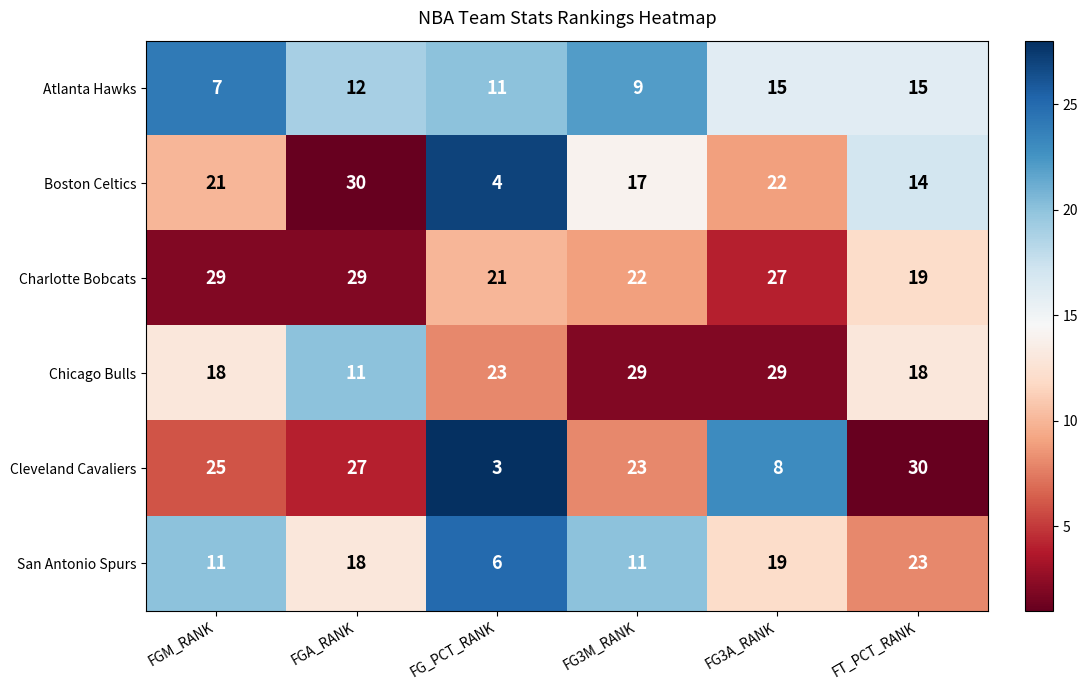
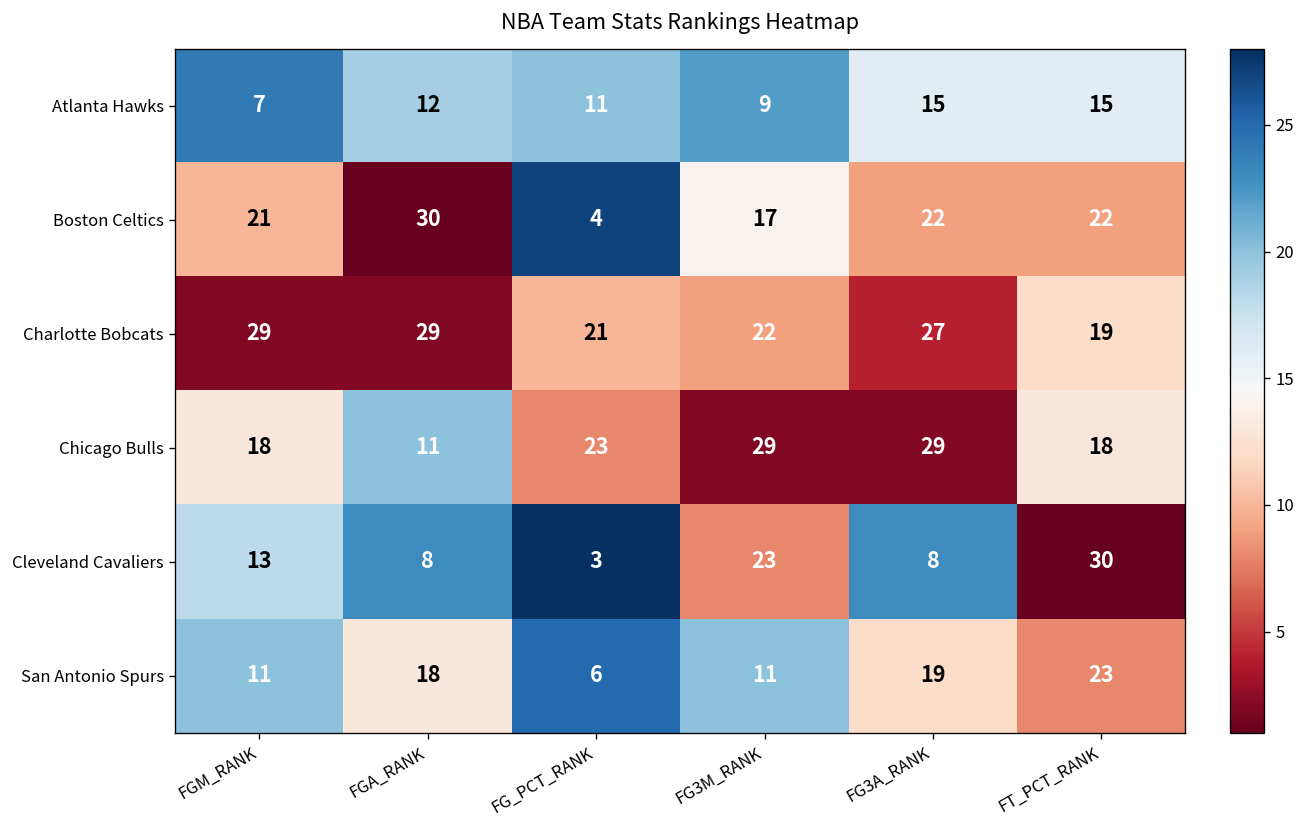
  {
    "Atlanta Hawks": {
      "FGM_RANK": 7,
      "FGA_RANK": 12,
      "FG_PCT_RANK": 11,
      "FG3M_RANK": 9,
      "FG3A_RANK": 15,
      "FT_PCT_RANK": 15
    },
    "Boston Celtics": {
      "FGM_RANK": 21,
      "FGA_RANK": 30,
      "FG_PCT_RANK": 4,
      "FG3M_RANK": 17,
      "FG3A_RANK": 22,
-     "FT_PCT_RANK": 14
+     "FT_PCT_RANK": 22
    },
    "Charlotte Bobcats": {
      "FGM_RANK": 29,
      "FGA_RANK": 29,
      "FG_PCT_RANK": 21,
      "FG3M_RANK": 22,
      "FG3A_RANK": 27,
      "FT_PCT_RANK": 19
    },
    "Chicago Bulls": {
      "FGM_RANK": 18,
      "FGA_RANK": 11,
      "FG_PCT_RANK": 23,
      "FG3M_RANK": 29,
      "FG3A_RANK": 29,
      "FT_PCT_RANK": 18
    },
    "Cleveland Cavaliers": {
-     "FGM_RANK": 25,
-     "FGA_RANK": 27,
+     "FGM_RANK": 13,
+     "FGA_RANK": 8,
      "FG_PCT_RANK": 3,
      "FG3M_RANK": 23,
      "FG3A_RANK": 8,
      "FT_PCT_RANK": 30
    },
    "San Antonio Spurs": {
      "FGM_RANK": 11,
      "FGA_RANK": 18,
      "FG_PCT_RANK": 6,
      "FG3M_RANK": 11,
      "FG3A_RANK": 19,
      "FT_PCT_RANK": 23
    }
  }
